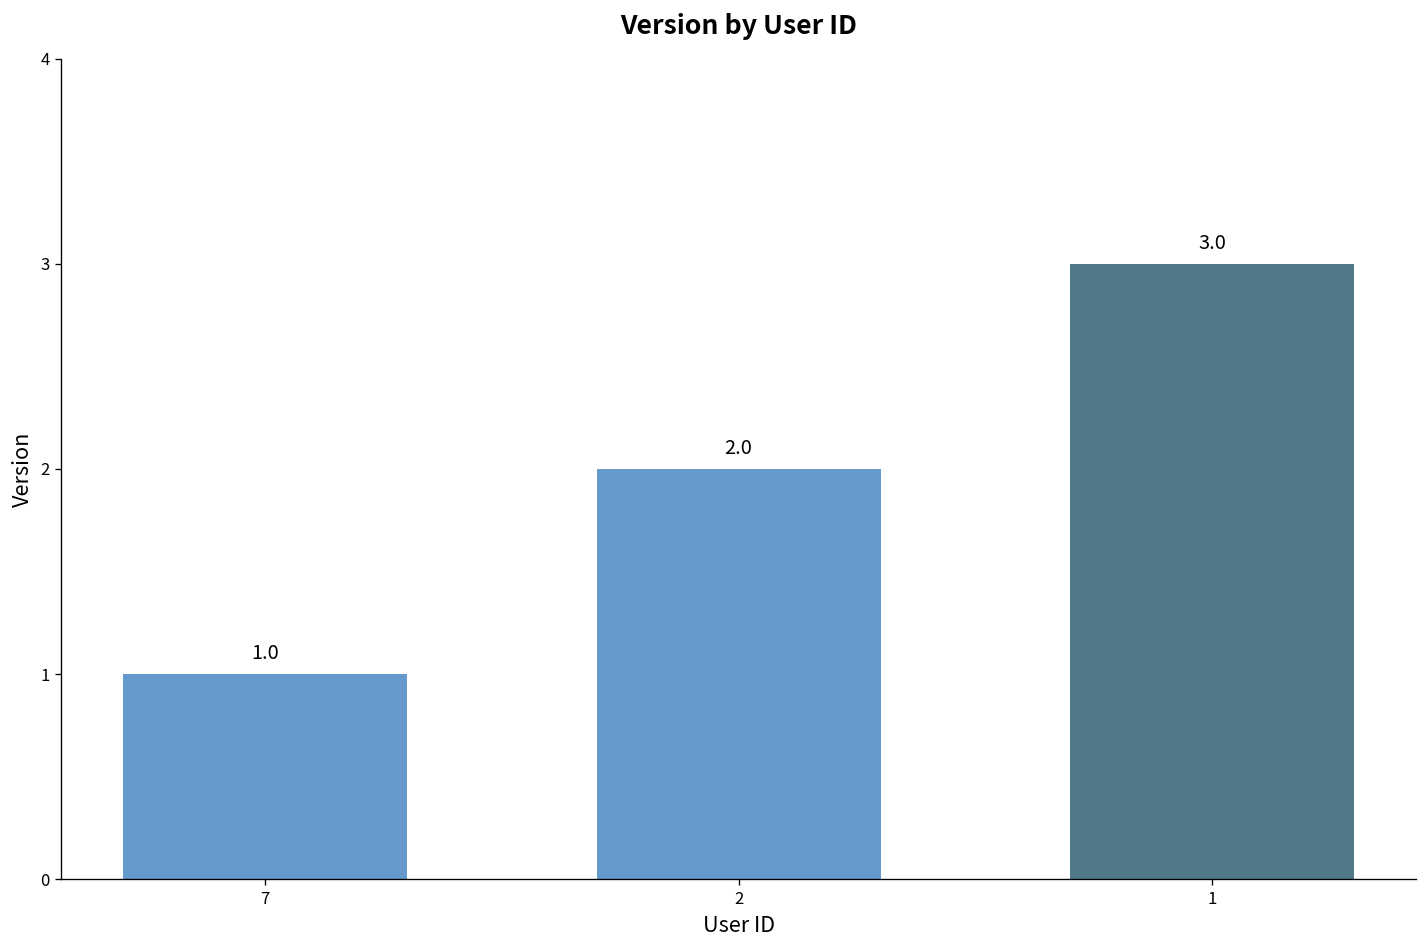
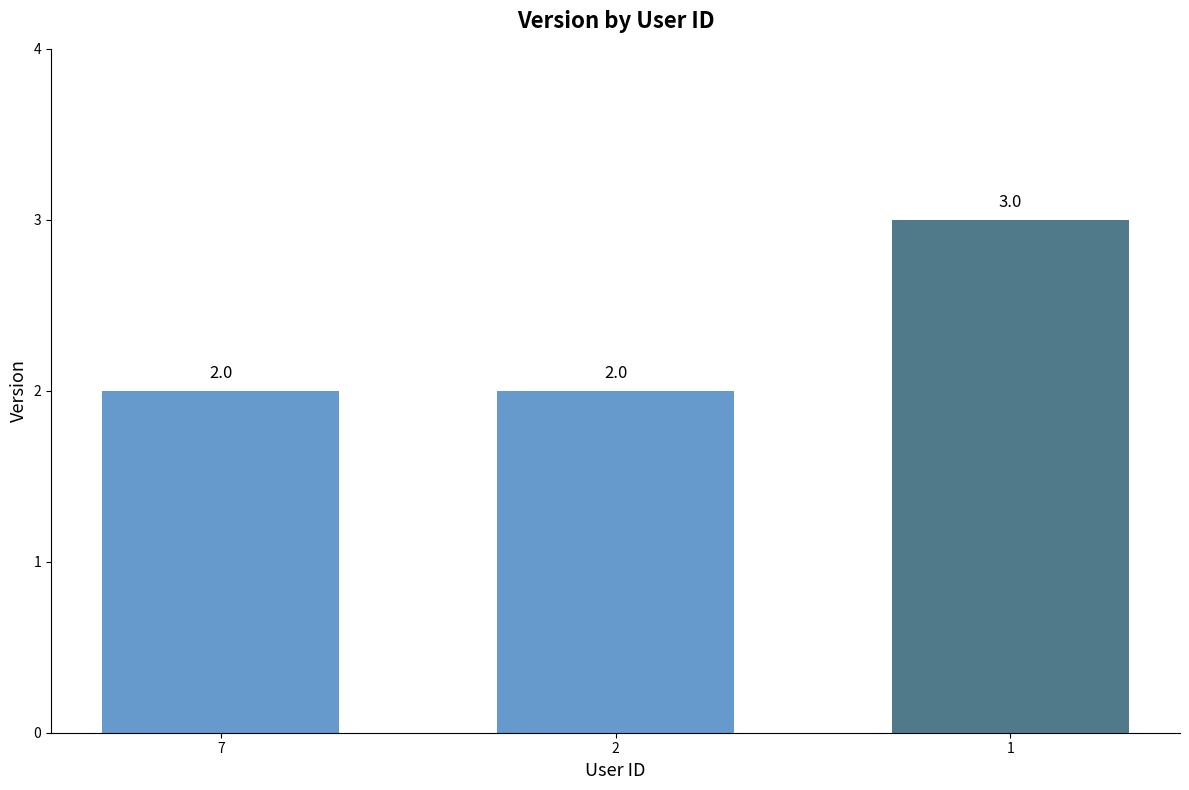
  {
-   "7": 1.0,
+   "7": 2.0,
    "2": 2.0,
    "1": 3.0
  }
